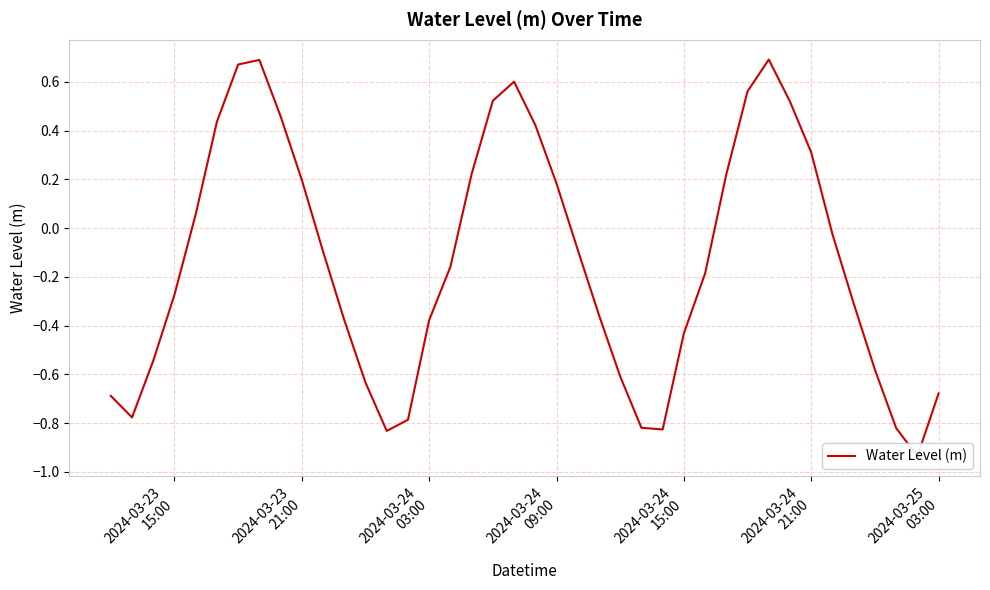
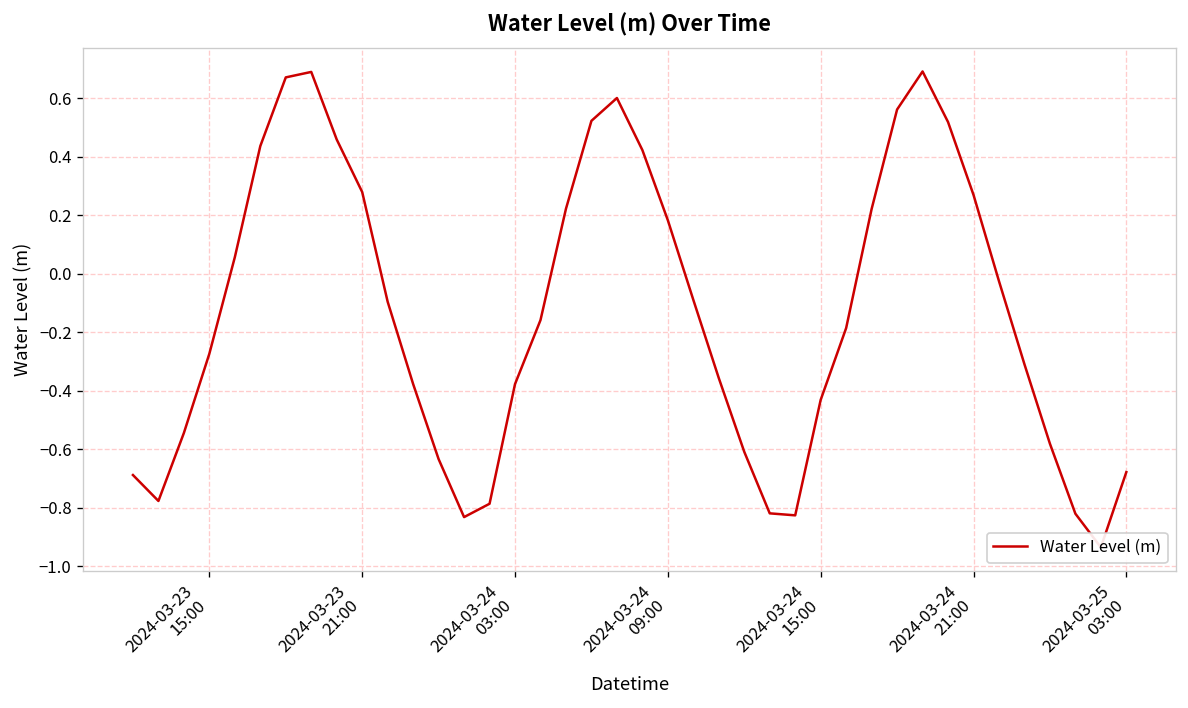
  {
    "2024-03-23 15:00": -0.27,
-   "2024-03-23 21:00": 0.20,
+   "2024-03-23 21:00": 0.28,
    "2024-03-24 03:00": -0.38,
    "2024-03-24 09:00": 0.18,
    "2024-03-24 15:00": -0.43,
-   "2024-03-24 21:00": 0.31,
+   "2024-03-24 21:00": 0.27,
    "2024-03-25 03:00": -0.68
  }
